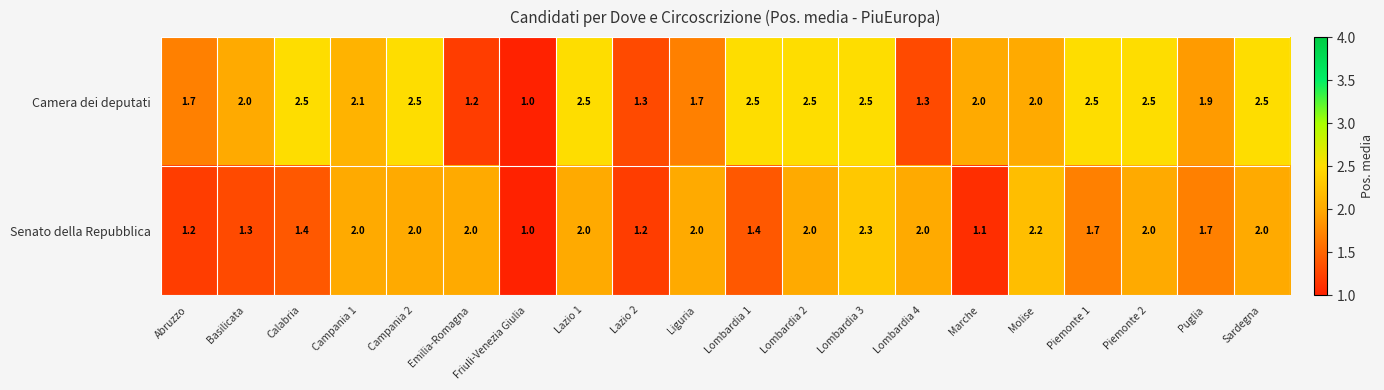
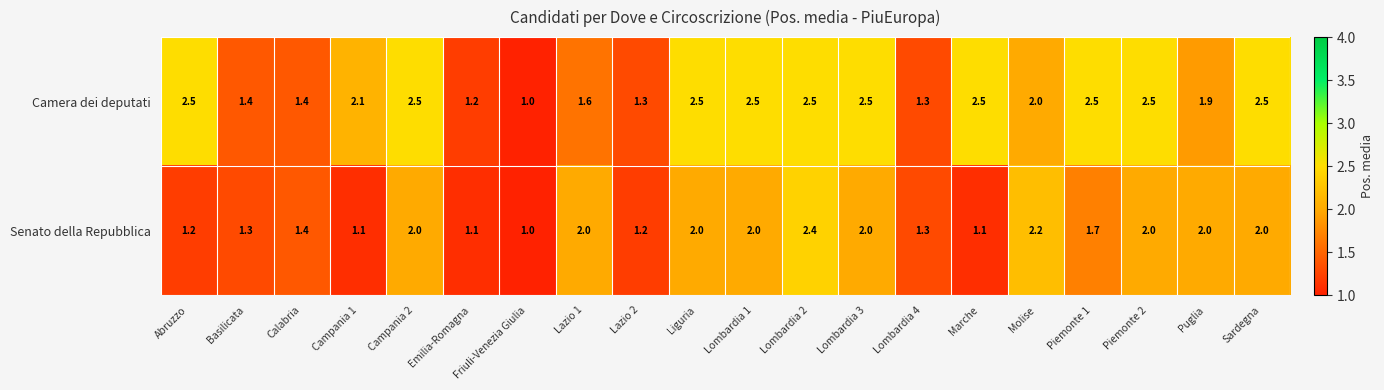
  {
    "Camera dei deputati": {
-     "Abruzzo": 1.7,
-     "Basilicata": 2.0,
-     "Calabria": 2.5,
+     "Abruzzo": 2.5,
+     "Basilicata": 1.4,
+     "Calabria": 1.4,
      "Campania 1": 2.1,
      "Campania 2": 2.5,
      "Emilia-Romagna": 1.2,
      "Friuli-Venezia Giulia": 1.0,
-     "Lazio 1": 2.5,
+     "Lazio 1": 1.6,
      "Lazio 2": 1.3,
-     "Liguria": 1.7,
+     "Liguria": 2.5,
      "Lombardia 1": 2.5,
      "Lombardia 2": 2.5,
      "Lombardia 3": 2.5,
      "Lombardia 4": 1.3,
-     "Marche": 2.0,
+     "Marche": 2.5,
      "Molise": 2.0,
      "Piemonte 1": 2.5,
      "Piemonte 2": 2.5,
      "Puglia": 1.9,
      "Sardegna": 2.5
    },
    "Senato della Repubblica": {
      "Abruzzo": 1.2,
      "Basilicata": 1.3,
      "Calabria": 1.4,
-     "Campania 1": 2.0,
+     "Campania 1": 1.1,
      "Campania 2": 2.0,
-     "Emilia-Romagna": 2.0,
+     "Emilia-Romagna": 1.1,
      "Friuli-Venezia Giulia": 1.0,
      "Lazio 1": 2.0,
      "Lazio 2": 1.2,
      "Liguria": 2.0,
-     "Lombardia 1": 1.4,
-     "Lombardia 2": 2.0,
-     "Lombardia 3": 2.3,
-     "Lombardia 4": 2.0,
+     "Lombardia 1": 2.0,
+     "Lombardia 2": 2.4,
+     "Lombardia 3": 2.0,
+     "Lombardia 4": 1.3,
      "Marche": 1.1,
      "Molise": 2.2,
      "Piemonte 1": 1.7,
      "Piemonte 2": 2.0,
-     "Puglia": 1.7,
+     "Puglia": 2.0,
      "Sardegna": 2.0
    }
  }
